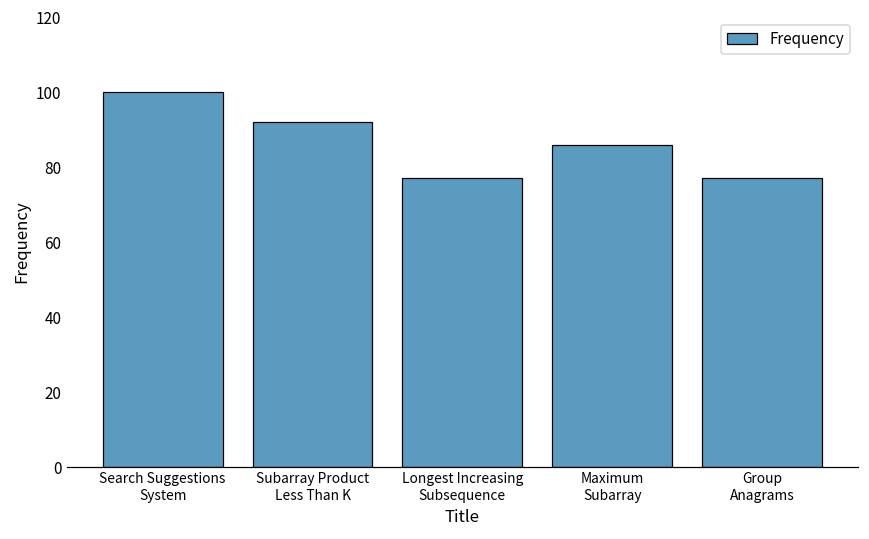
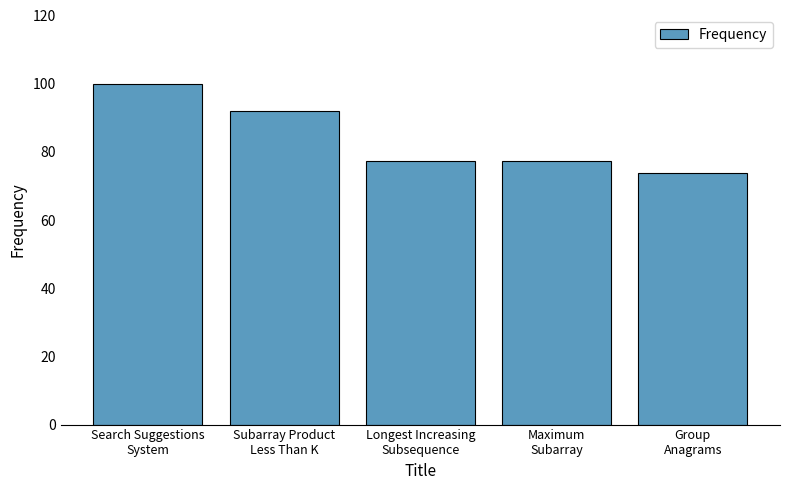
  {
    "Search Suggestions System": 100,
    "Subarray Product Less Than K": 92,
    "Longest Increasing Subsequence": 77,
-   "Maximum Subarray": 86,
-   "Group Anagrams": 77
+   "Maximum Subarray": 77,
+   "Group Anagrams": 74
  }
